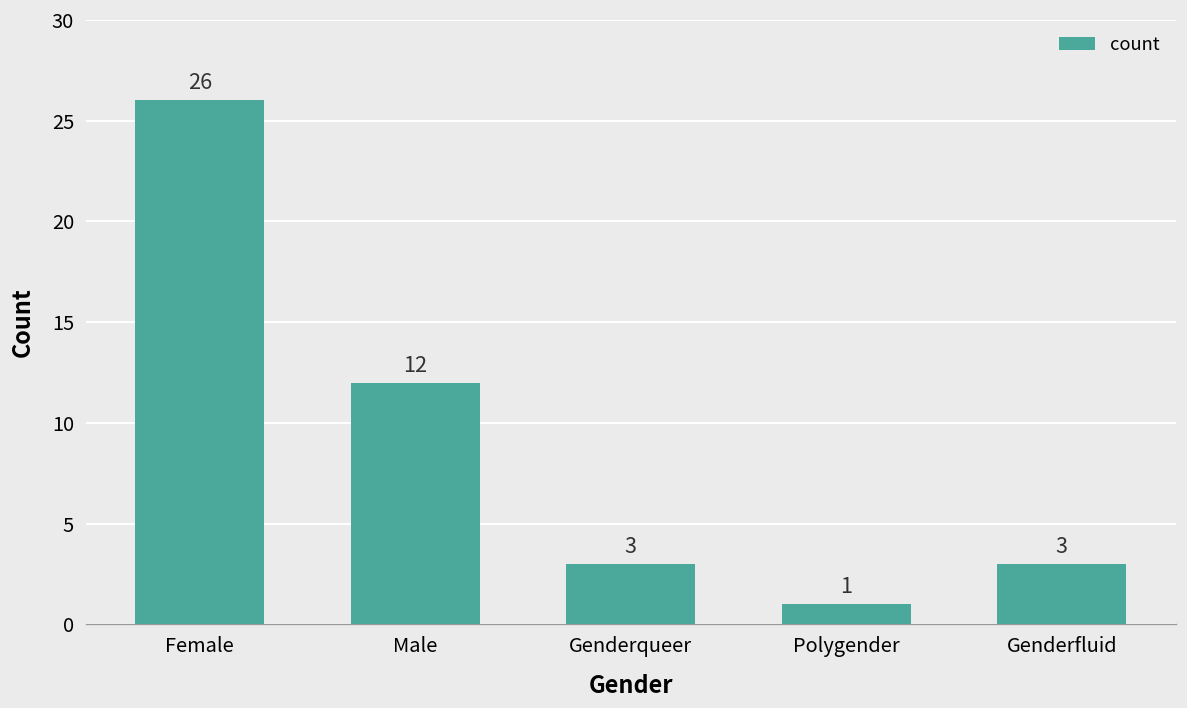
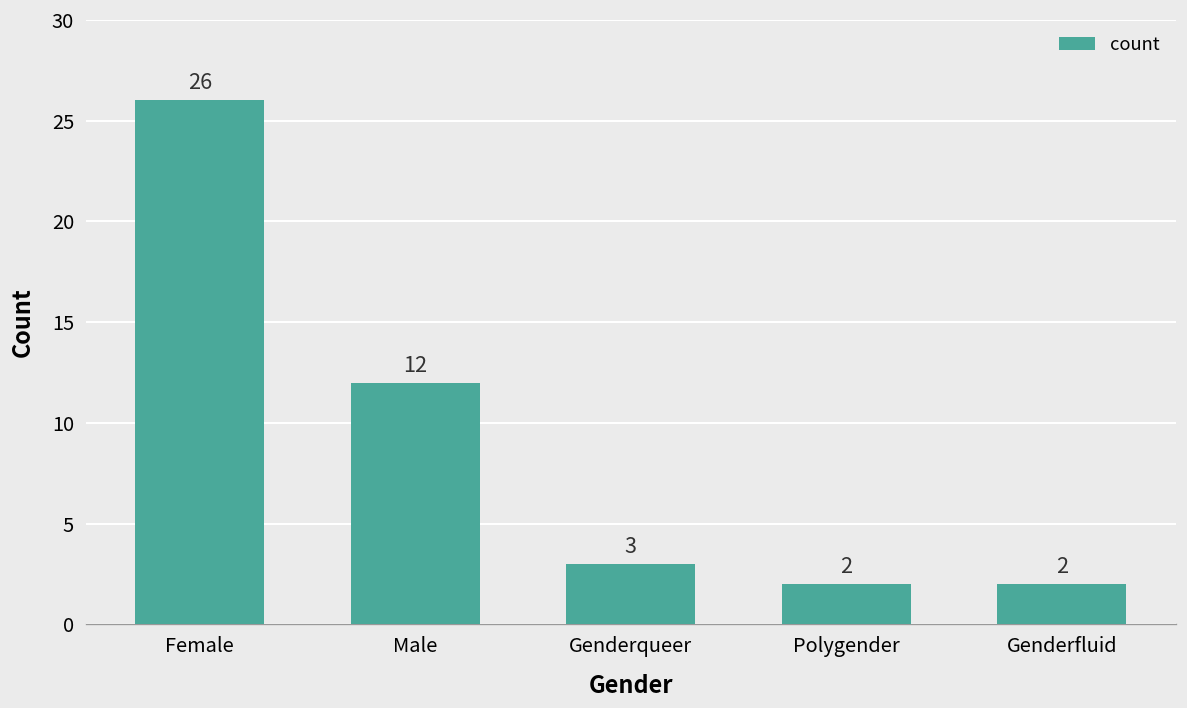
  {
    "Female": 26,
    "Male": 12,
    "Genderqueer": 3,
-   "Polygender": 1,
-   "Genderfluid": 3
+   "Polygender": 2,
+   "Genderfluid": 2
  }
